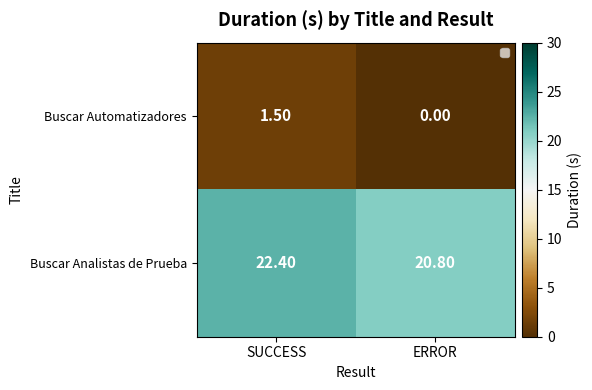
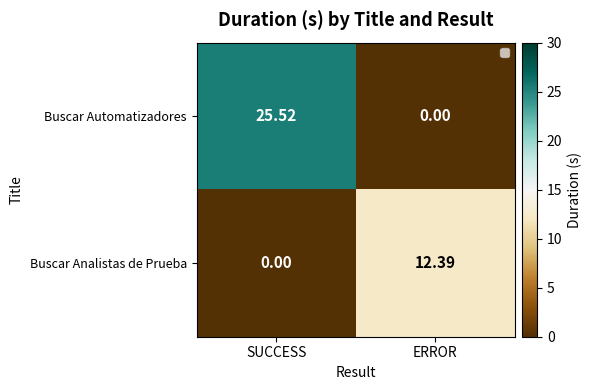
  {
    "Buscar Automatizadores": {
-     "SUCCESS": 1.50,
+     "SUCCESS": 25.52,
      "ERROR": 0.00
    },
    "Buscar Analistas de Prueba": {
-     "SUCCESS": 22.40,
-     "ERROR": 20.80
+     "SUCCESS": 0.00,
+     "ERROR": 12.39
    }
  }
